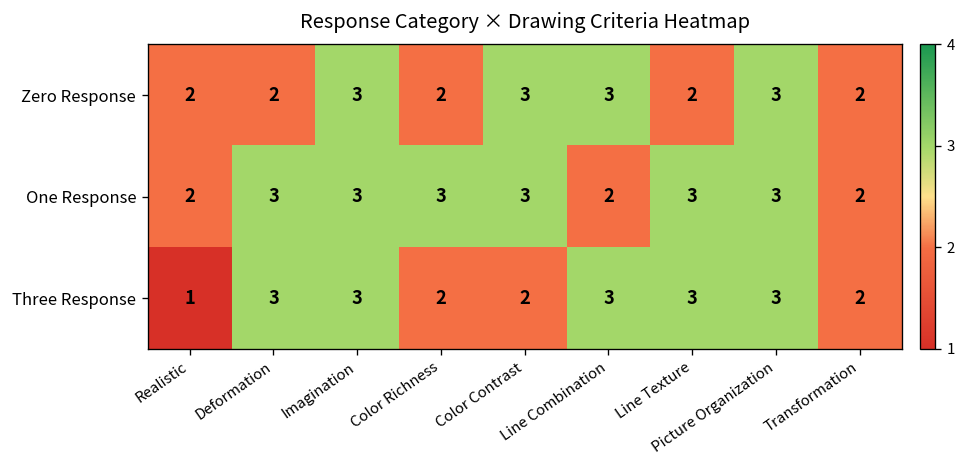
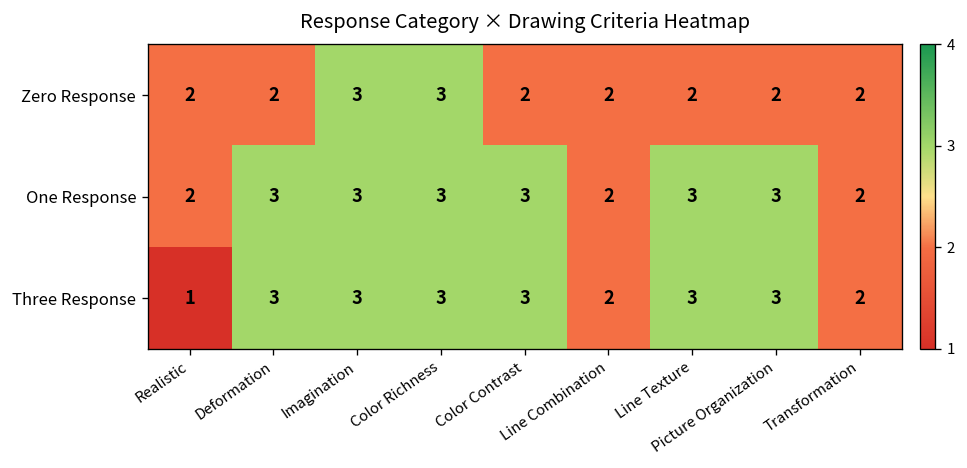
  {
    "Zero Response": {
      "Realistic": 2,
      "Deformation": 2,
      "Imagination": 3,
-     "Color Richness": 2,
-     "Color Contrast": 3,
-     "Line Combination": 3,
+     "Color Richness": 3,
+     "Color Contrast": 2,
+     "Line Combination": 2,
      "Line Texture": 2,
-     "Picture Organization": 3,
+     "Picture Organization": 2,
      "Transformation": 2
    },
    "One Response": {
      "Realistic": 2,
      "Deformation": 3,
      "Imagination": 3,
      "Color Richness": 3,
      "Color Contrast": 3,
      "Line Combination": 2,
      "Line Texture": 3,
      "Picture Organization": 3,
      "Transformation": 2
    },
    "Three Response": {
      "Realistic": 1,
      "Deformation": 3,
      "Imagination": 3,
-     "Color Richness": 2,
-     "Color Contrast": 2,
-     "Line Combination": 3,
+     "Color Richness": 3,
+     "Color Contrast": 3,
+     "Line Combination": 2,
      "Line Texture": 3,
      "Picture Organization": 3,
      "Transformation": 2
    }
  }
